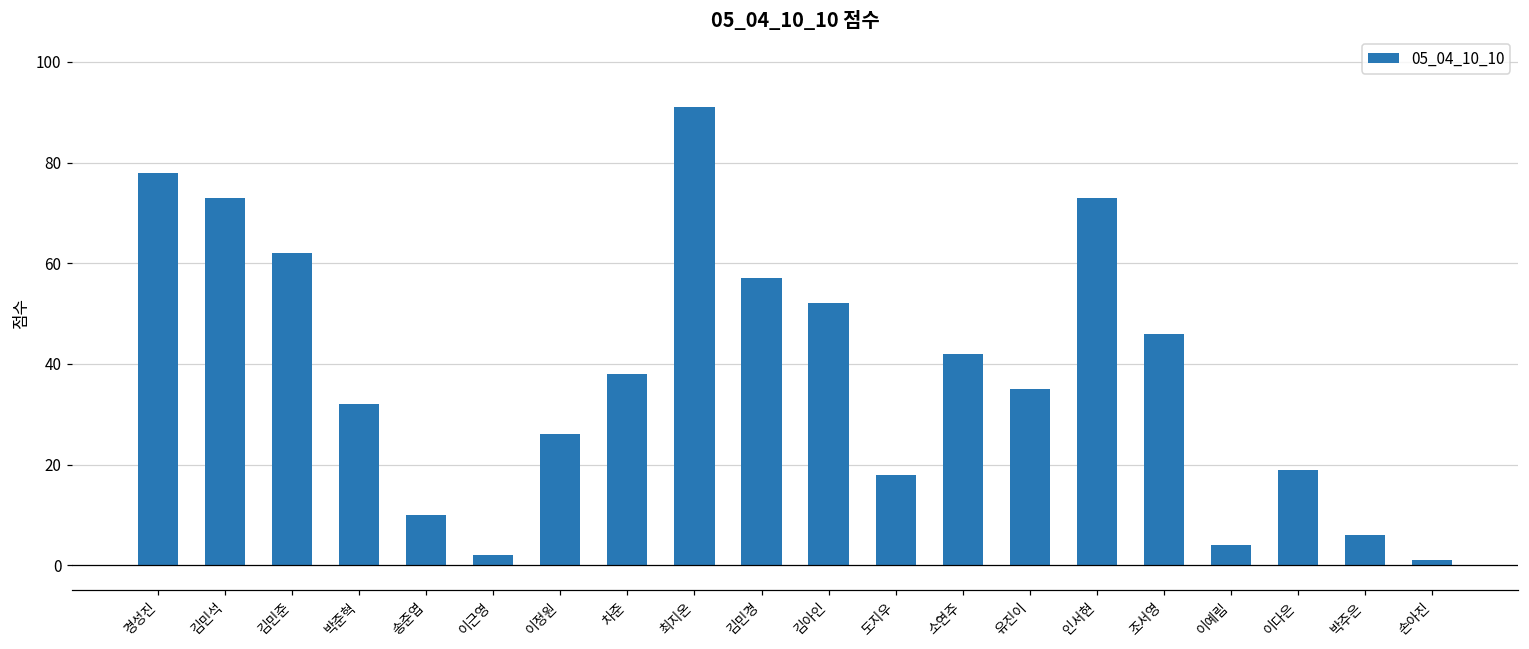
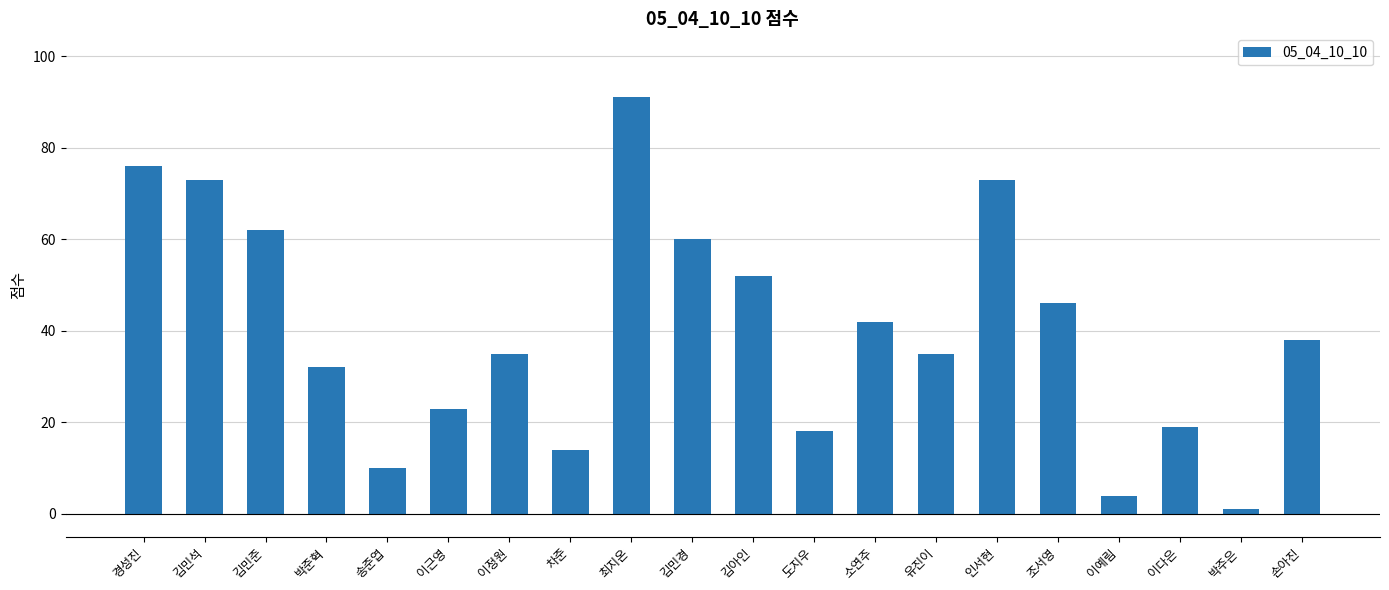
  {
-   "경성진": 78,
+   "경성진": 76,
    "김민석": 73,
    "김민준": 62,
    "박준혁": 32,
    "송준엽": 10,
-   "이근영": 2,
-   "이정원": 26,
-   "차준": 38,
+   "이근영": 23,
+   "이정원": 35,
+   "차준": 14,
    "최지온": 91,
-   "김민경": 57,
+   "김민경": 60,
    "김아인": 52,
    "도지우": 18,
    "소연주": 42,
    "유진이": 35,
    "인서현": 73,
    "조서영": 46,
    "이예림": 4,
    "이다은": 19,
-   "박주은": 6,
-   "손아진": 1
+   "박주은": 1,
+   "손아진": 38
  }
